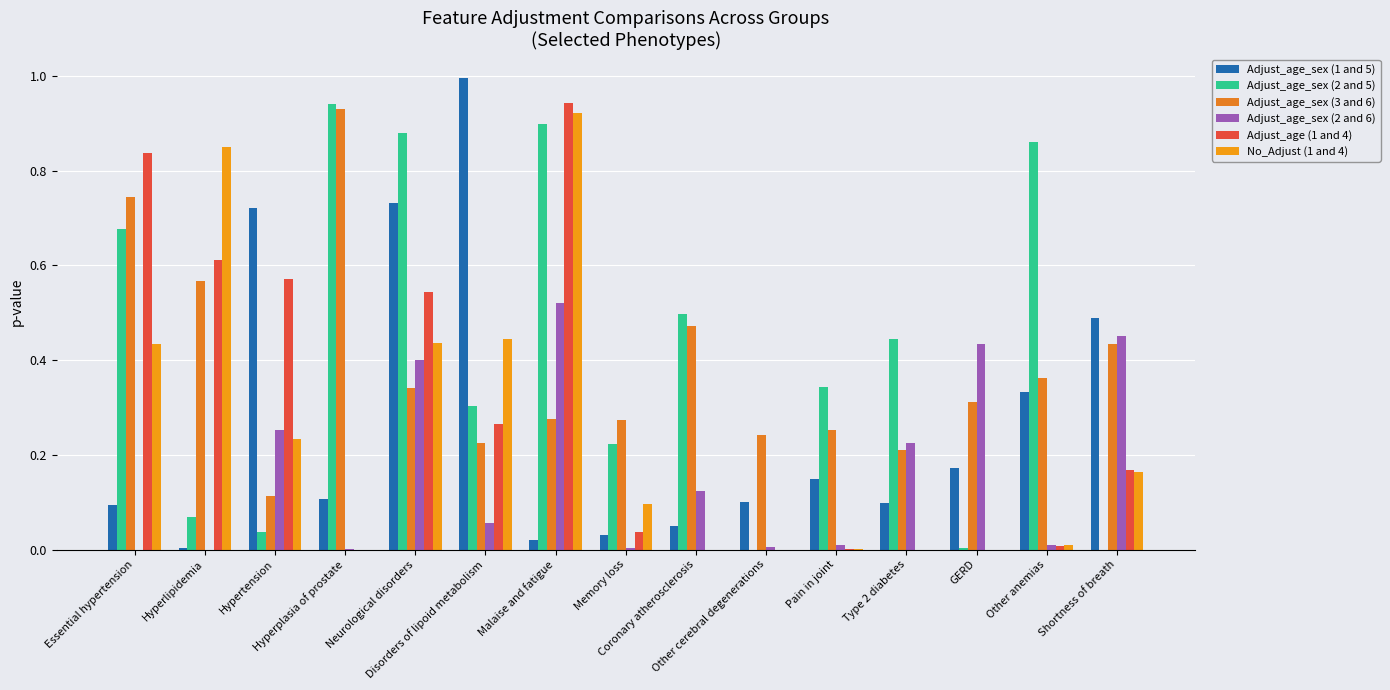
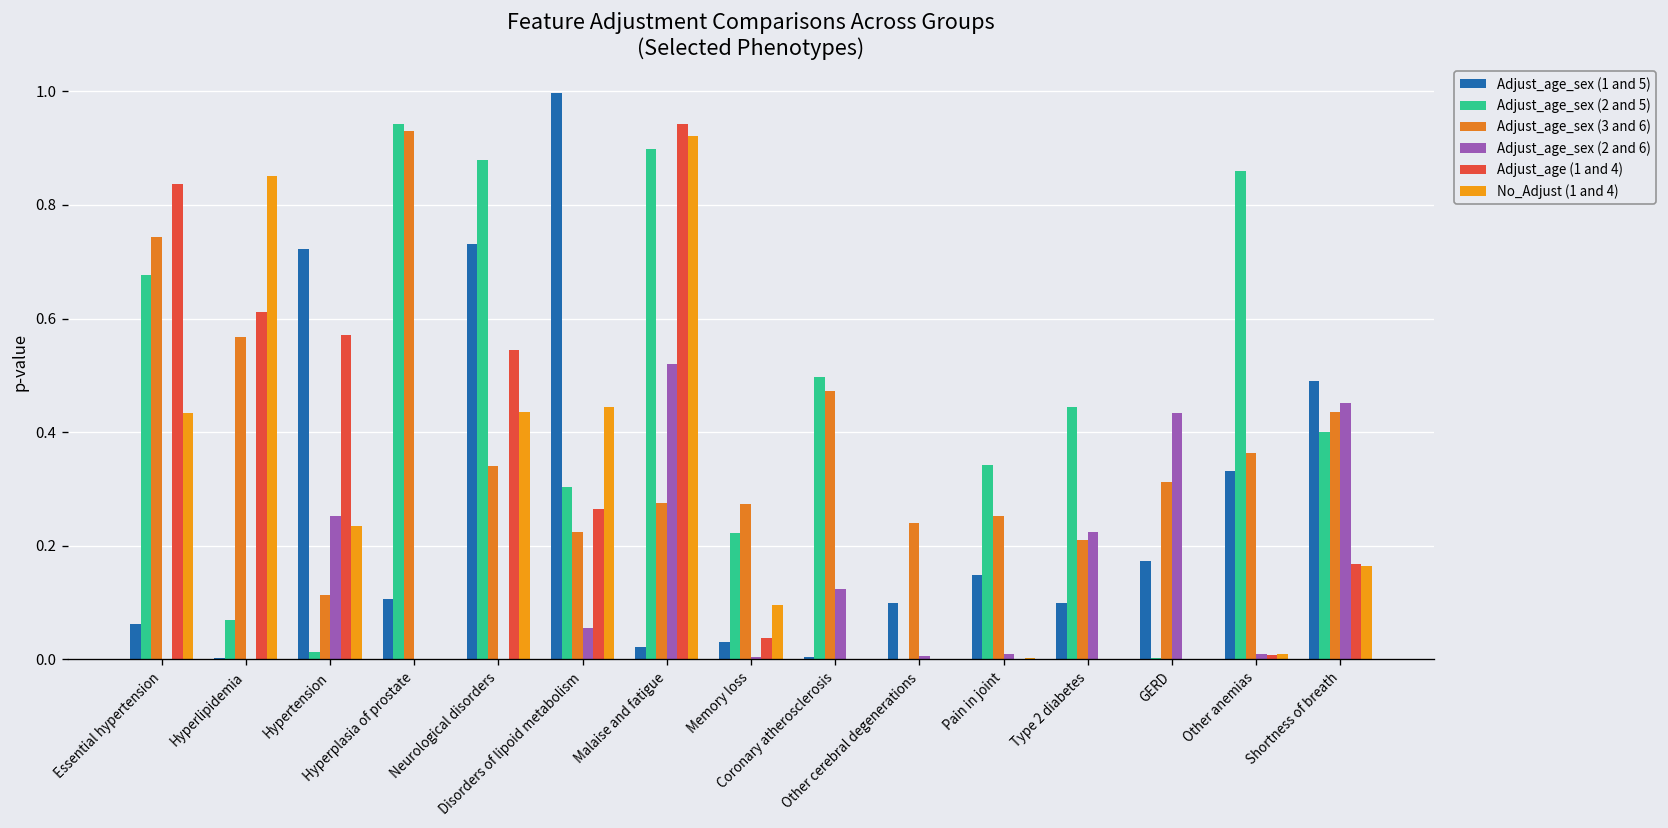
  {
    "Adjust_age_sex (1 and 5)": {
-     "Essential hypertension": 0.09,
+     "Essential hypertension": 0.06,
      "Hypertension": 0.72,
      "Hyperplasia of prostate": 0.11,
      "Neurological disorders": 0.73,
      "Disorders of lipoid metabolism": 1.00,
      "Malaise and fatigue": 0.02,
      "Memory loss": 0.03,
-     "Coronary atherosclerosis": 0.05,
+     "Coronary atherosclerosis": 0.01,
      "Other cerebral degenerations": 0.10,
      "Pain in joint": 0.15,
      "Type 2 diabetes": 0.10,
      "GERD": 0.17,
      "Other anemias": 0.33,
      "Shortness of breath": 0.49
    },
    "Adjust_age_sex (2 and 5)": {
      "Essential hypertension": 0.68,
      "Hyperlipidemia": 0.07,
-     "Hypertension": 0.04,
+     "Hypertension": 0.01,
      "Hyperplasia of prostate": 0.94,
      "Neurological disorders": 0.88,
      "Disorders of lipoid metabolism": 0.30,
      "Malaise and fatigue": 0.90,
      "Memory loss": 0.22,
      "Coronary atherosclerosis": 0.50,
      "Other cerebral degenerations": 0.00,
      "Pain in joint": 0.34,
      "Type 2 diabetes": 0.45,
      "Other anemias": 0.86,
-     "Shortness of breath": 0.0
+     "Shortness of breath": 0.4
    },
    "Adjust_age_sex (2 and 6)": {
      "Essential hypertension": 0.0,
      "Hyperlipidemia": 0.0,
      "Hypertension": 0.25,
-     "Neurological disorders": 0.4,
+     "Neurological disorders": 0.0,
      "Disorders of lipoid metabolism": 0.06,
      "Malaise and fatigue": 0.52,
      "Coronary atherosclerosis": 0.12,
      "Other cerebral degenerations": 0.01,
      "Pain in joint": 0.01,
      "Type 2 diabetes": 0.23,
      "GERD": 0.43,
      "Other anemias": 0.01,
      "Shortness of breath": 0.45
    }
  }
